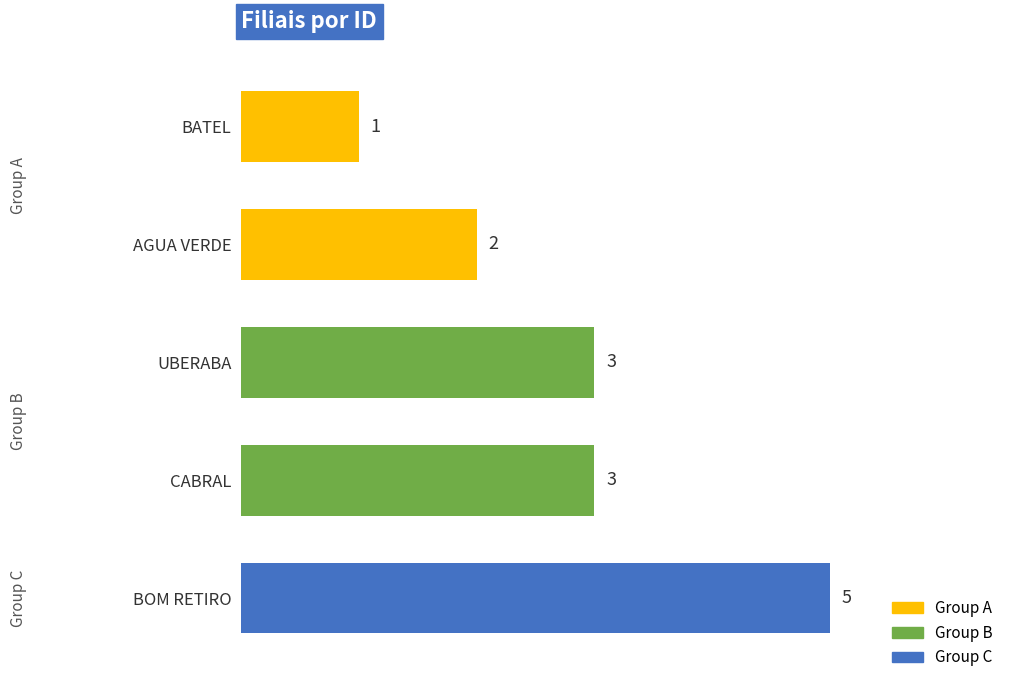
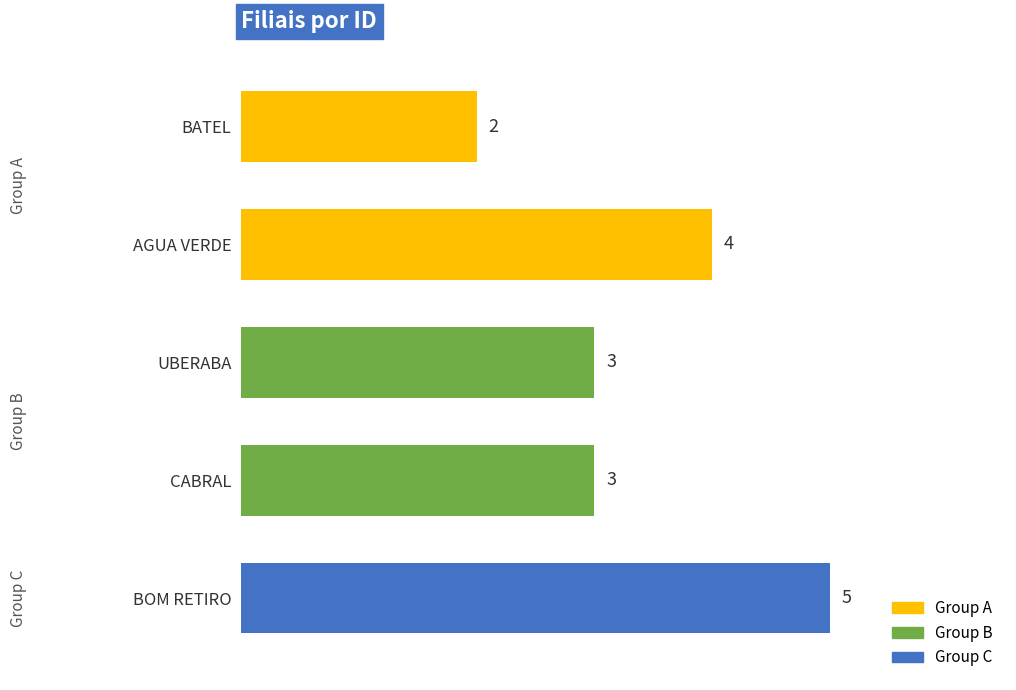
  {
-   "BATEL": 1,
-   "AGUA VERDE": 2,
+   "BATEL": 2,
+   "AGUA VERDE": 4,
    "UBERABA": 3,
    "CABRAL": 3,
    "BOM RETIRO": 5
  }
